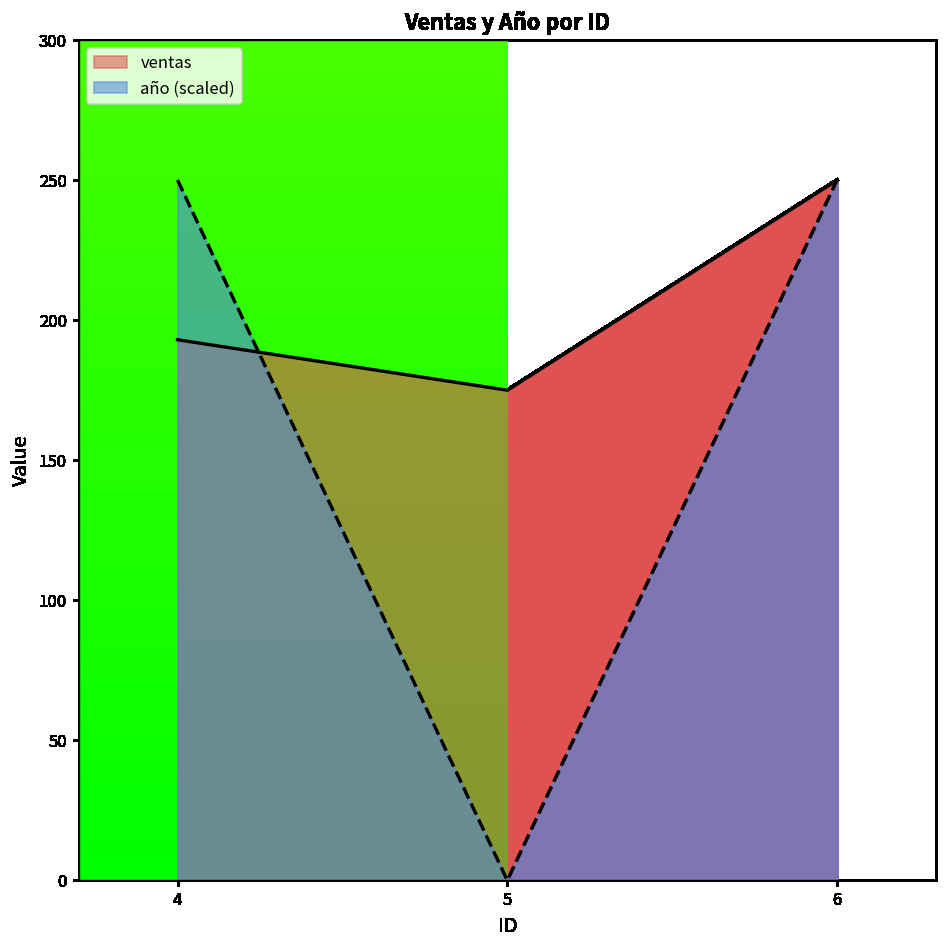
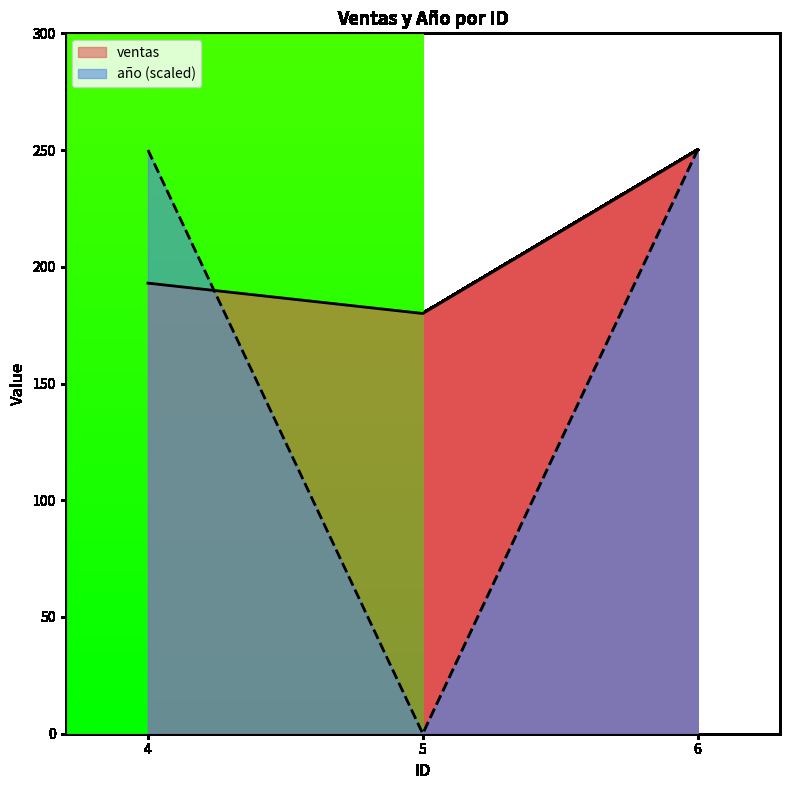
  {
    "ventas": {
      "4": 193,
-     "5": 175
+     "5": 180
    },
    "año (scaled)": {
      "4": 250,
      "5": 0
    }
  }
